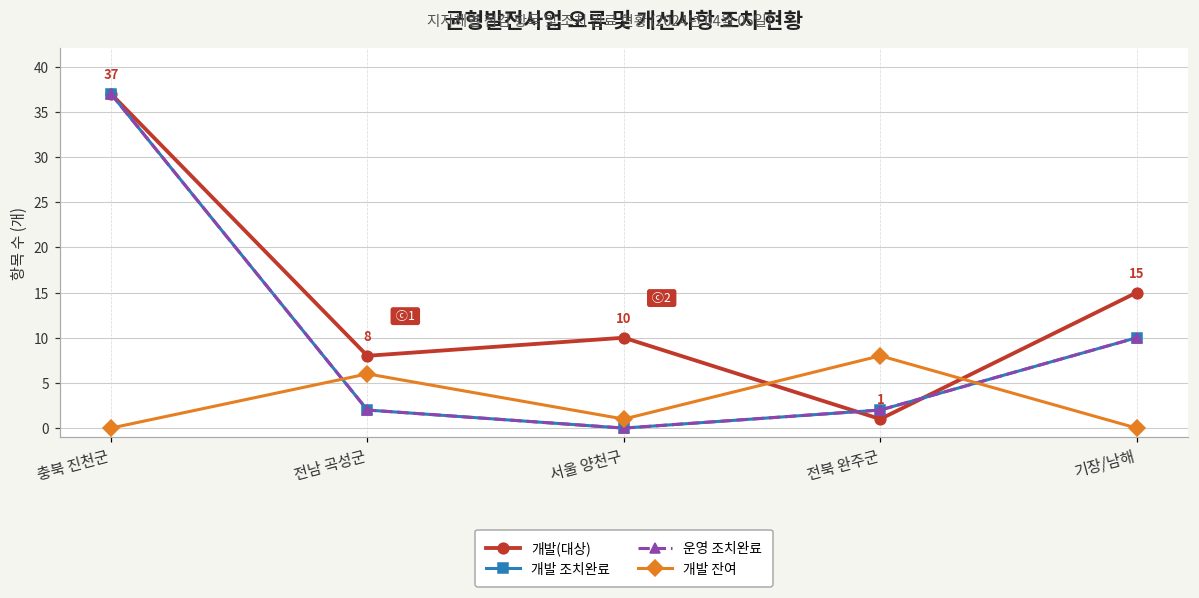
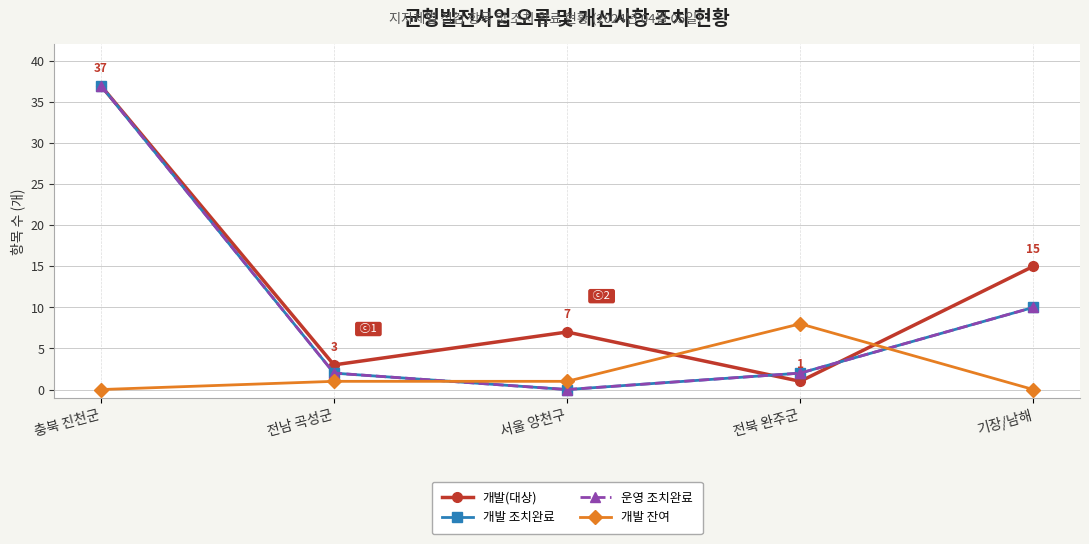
  {
    "개발(대상)": {
-     "전남 곡성군": 8,
-     "서울 양천구": 10,
+     "전남 곡성군": 3,
+     "서울 양천구": 7,
      "전북 완주군": 1,
      "기장/남해": 15
    },
    "운영 조치완료": {
      "전남 곡성군": 2,
      "서울 양천구": 0,
      "기장/남해": 10
    },
    "개발 잔여": {
      "충북 진천군": 0,
-     "전남 곡성군": 6,
+     "전남 곡성군": 1,
      "서울 양천구": 1,
      "전북 완주군": 8,
      "기장/남해": 0
    }
  }
